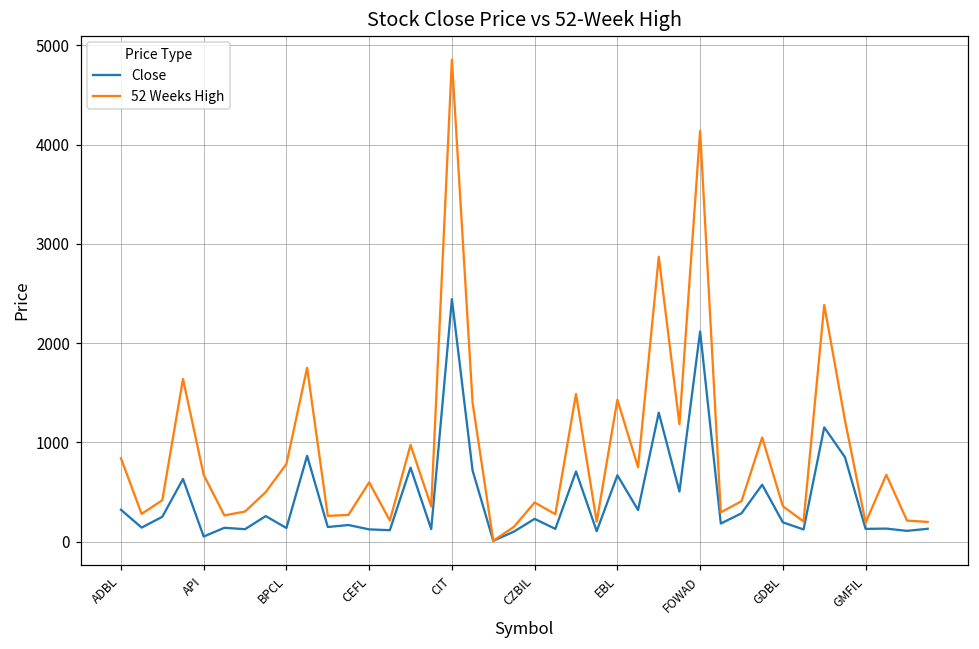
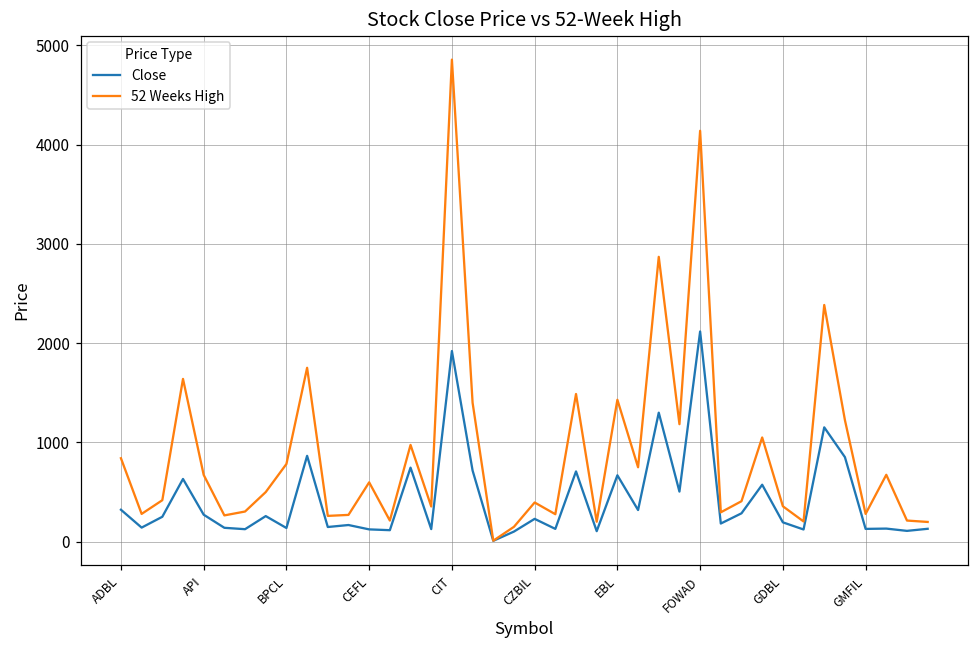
  {
    "Close": {
      "ADBL": 300,
-     "API": 100,
+     "API": 300,
      "BPCL": 100,
      "CEFL": 100,
-     "CIT": 2400,
+     "CIT": 1900,
      "CZBIL": 200,
      "EBL": 700,
      "FOWAD": 2100,
      "GDBL": 200,
      "GMFIL": 100
    },
    "52 Weeks High": {
      "ADBL": 800,
      "API": 700,
      "BPCL": 800,
      "CEFL": 600,
      "CIT": 4900,
      "CZBIL": 400,
      "EBL": 1400,
      "FOWAD": 4100,
      "GDBL": 400,
-     "GMFIL": 200
+     "GMFIL": 300
    }
  }
